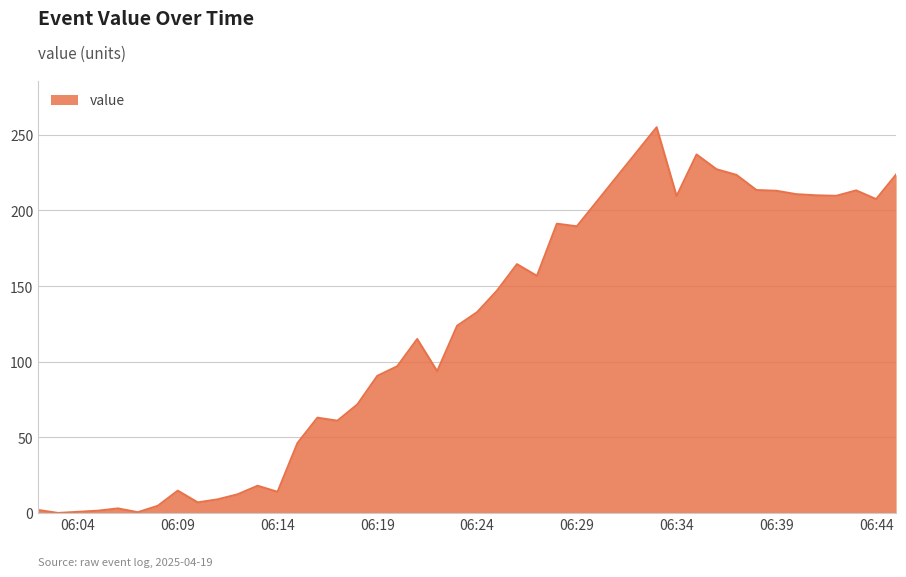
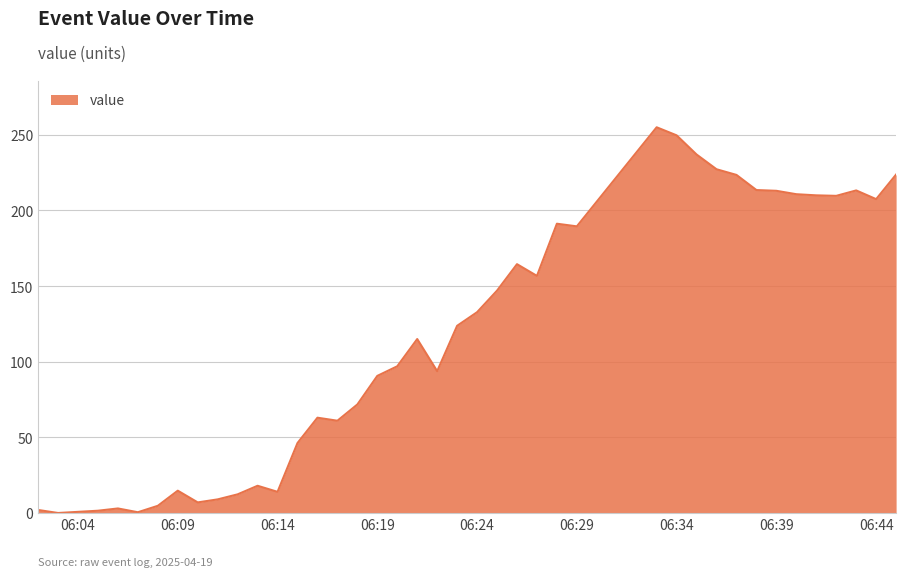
  {
    "06:09": 15,
    "06:14": 14,
    "06:19": 91,
    "06:24": 133,
    "06:29": 190,
-   "06:34": 210,
+   "06:34": 250,
    "06:39": 213,
    "06:44": 208
  }
